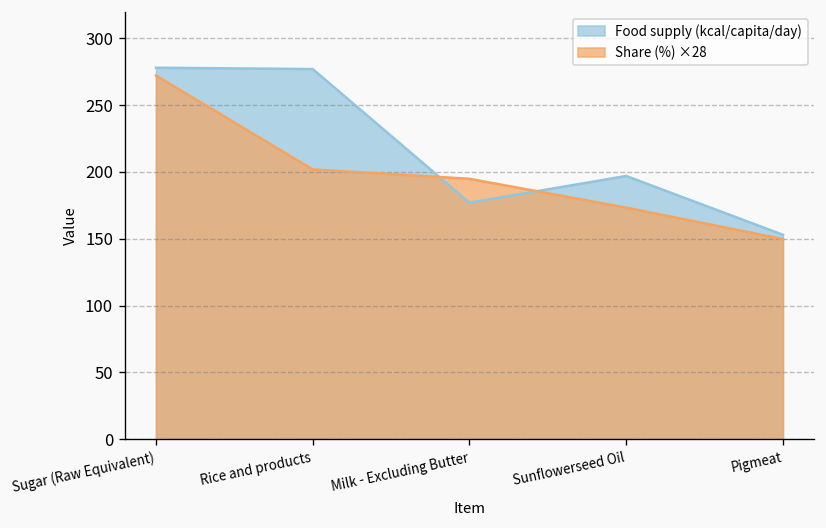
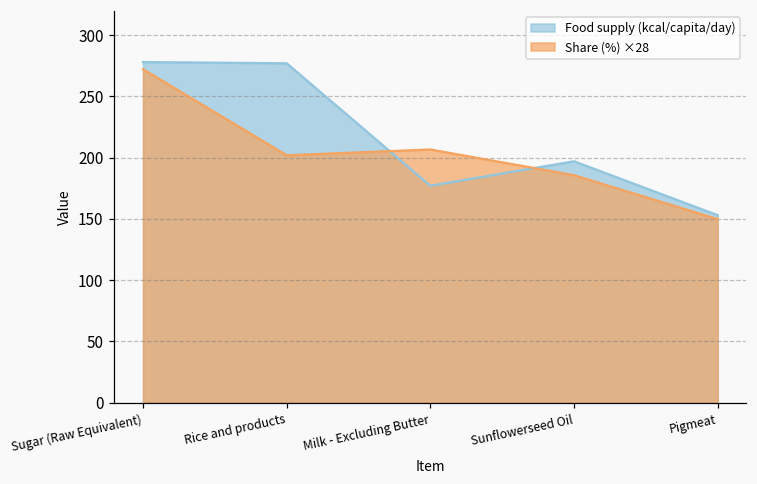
  {
    "Food supply (kcal/capita/day)": {
      "Sugar (Raw Equivalent)": 278,
      "Rice and products": 277,
      "Milk - Excluding Butter": 177,
      "Sunflowerseed Oil": 197,
      "Pigmeat": 153
    },
    "Share (%) ×28": {
      "Sugar (Raw Equivalent)": 272,
      "Rice and products": 202,
-     "Milk - Excluding Butter": 195,
-     "Sunflowerseed Oil": 173,
+     "Milk - Excluding Butter": 207,
+     "Sunflowerseed Oil": 186,
      "Pigmeat": 150
    }
  }
